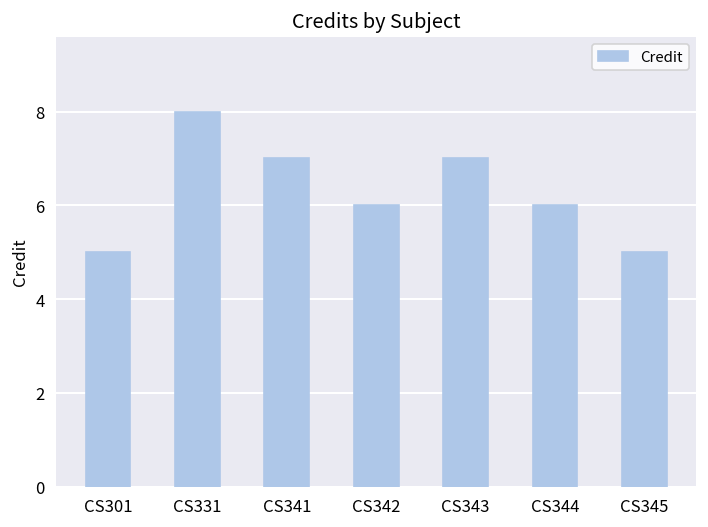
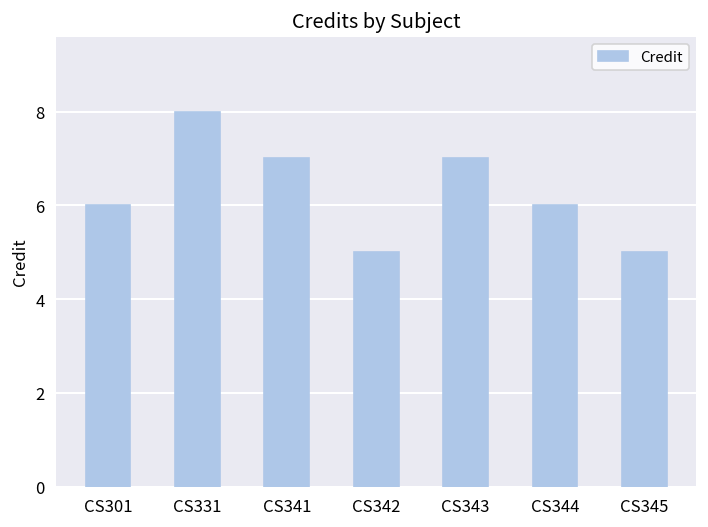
  {
-   "CS301": 5,
+   "CS301": 6,
    "CS331": 8,
    "CS341": 7,
-   "CS342": 6,
+   "CS342": 5,
    "CS343": 7,
    "CS344": 6,
    "CS345": 5
  }
